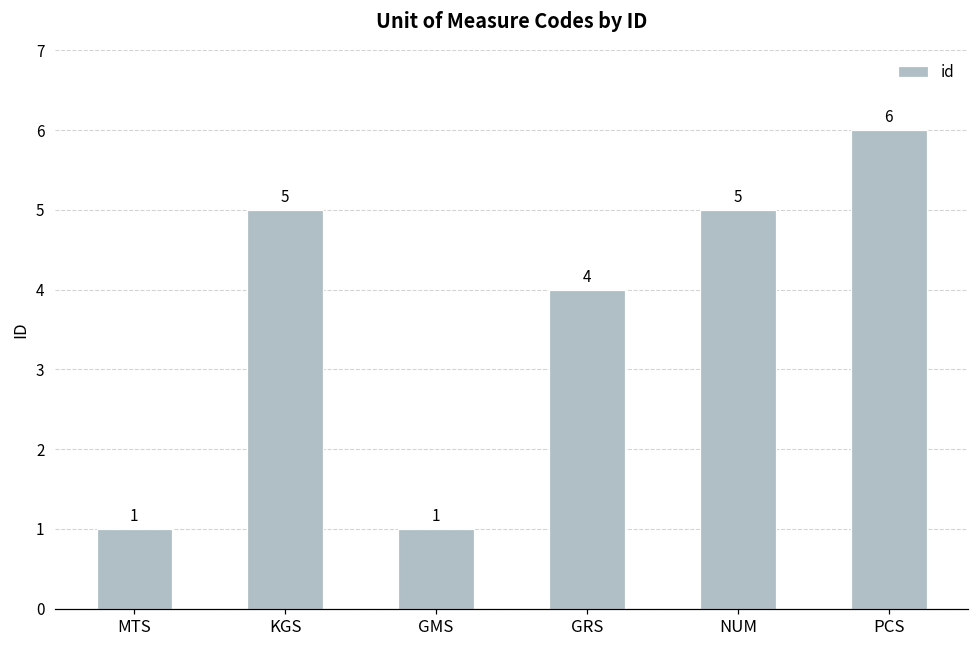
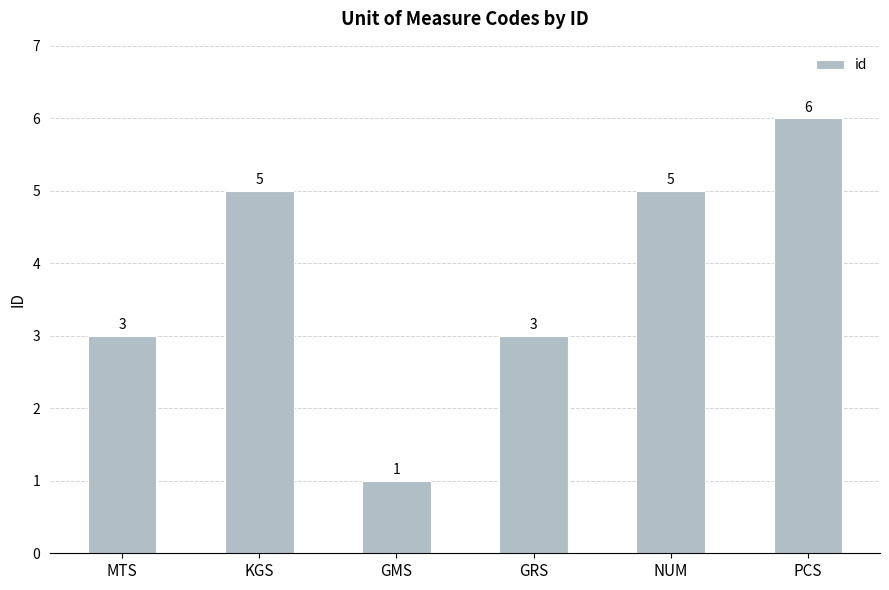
  {
-   "MTS": 1,
+   "MTS": 3,
    "KGS": 5,
    "GMS": 1,
-   "GRS": 4,
+   "GRS": 3,
    "NUM": 5,
    "PCS": 6
  }
